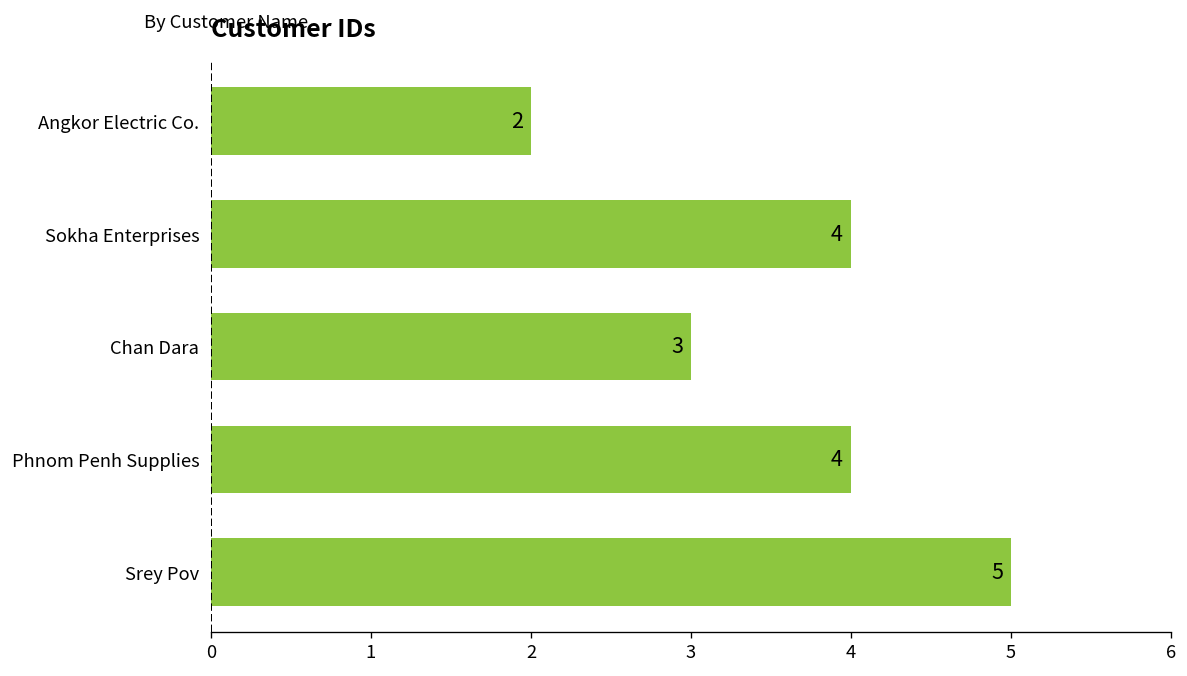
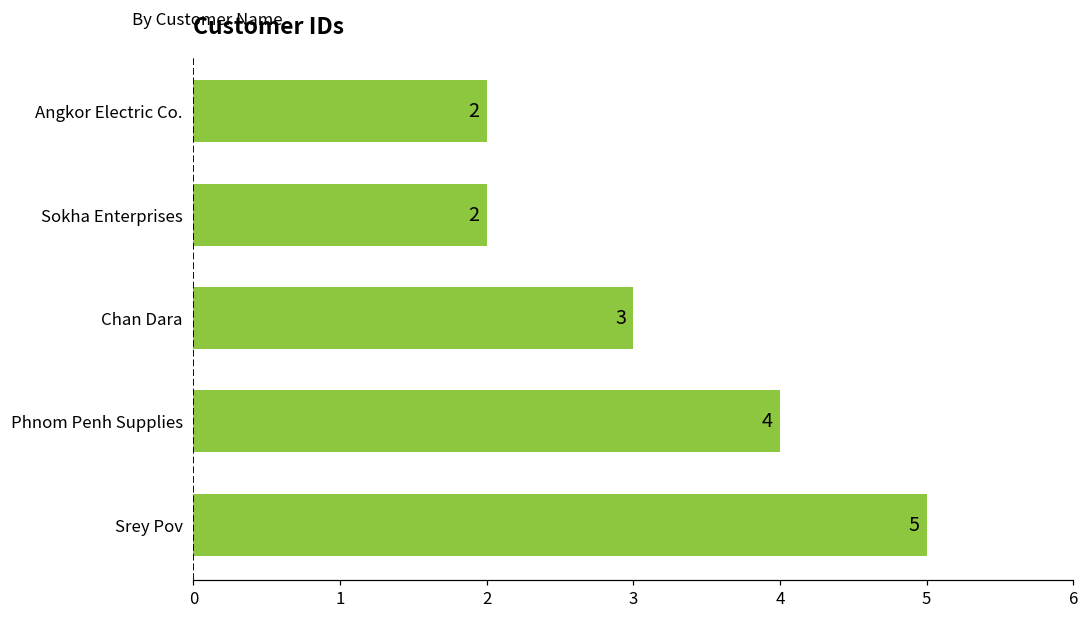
  {
    "Angkor Electric Co.": 2,
-   "Sokha Enterprises": 4,
+   "Sokha Enterprises": 2,
    "Chan Dara": 3,
    "Phnom Penh Supplies": 4,
    "Srey Pov": 5
  }
